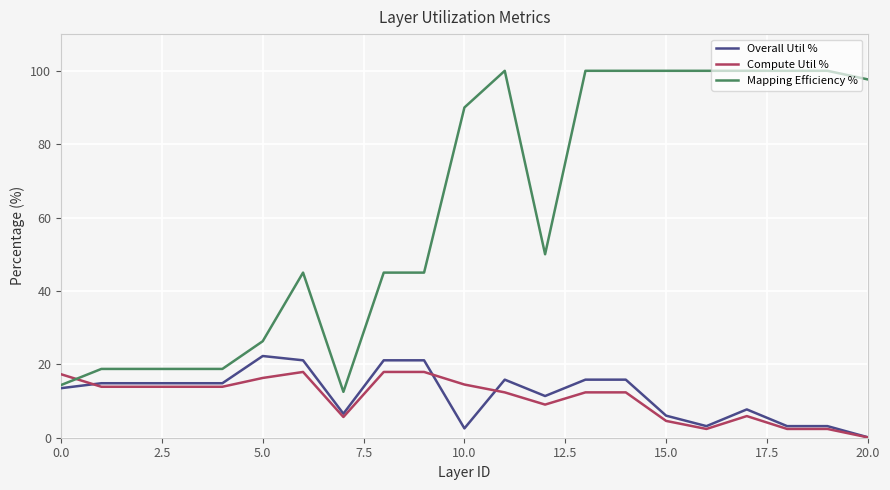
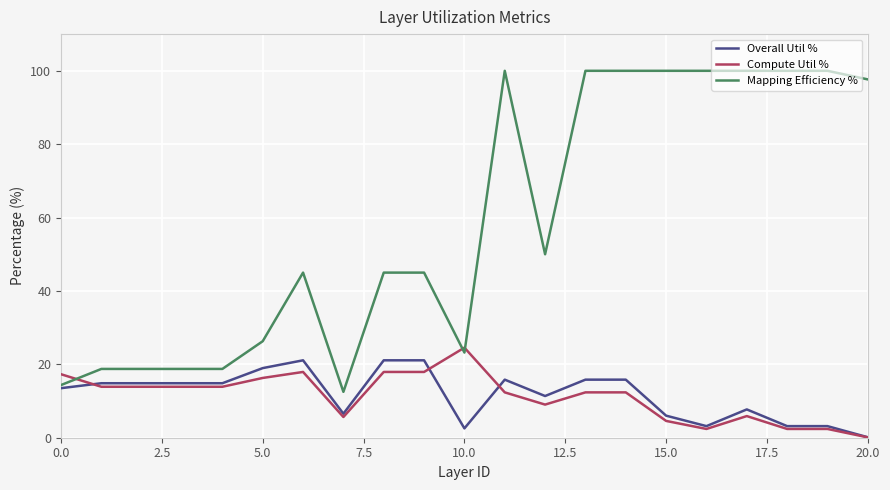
  {
    "Overall Util %": {
      "0.0": 14,
-     "5.0": 22,
+     "5.0": 19,
      "10.0": 3,
      "15.0": 6
    },
    "Compute Util %": {
      "0.0": 17,
      "5.0": 16,
-     "10.0": 14,
+     "10.0": 25,
      "15.0": 5
    },
    "Mapping Efficiency %": {
      "0.0": 14,
      "5.0": 26,
-     "10.0": 90,
+     "10.0": 23,
      "15.0": 100,
      "20.0": 98
    }
  }
